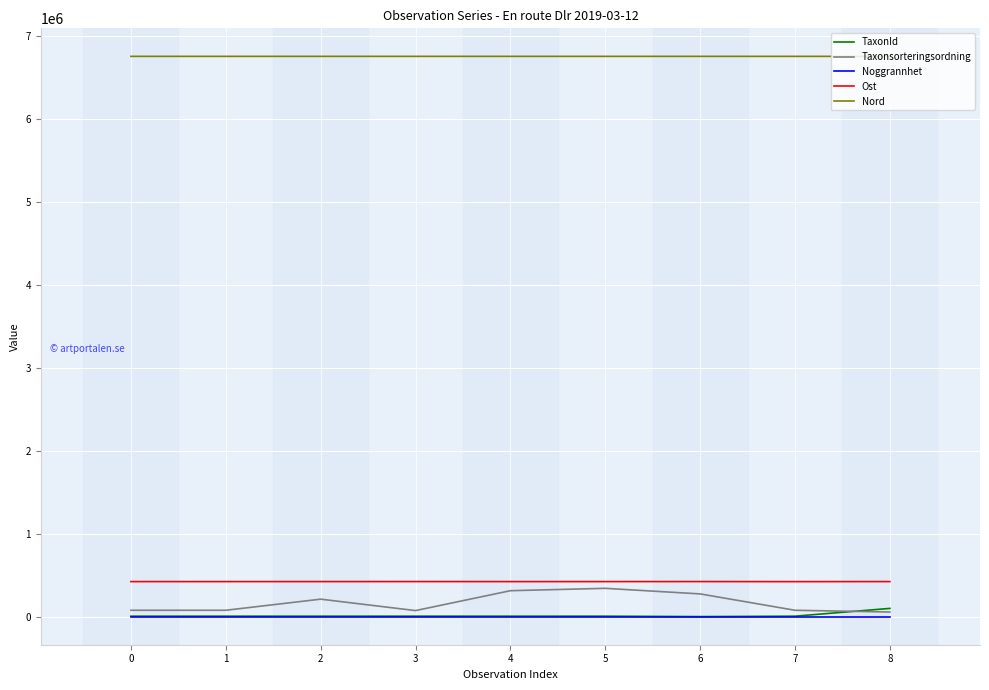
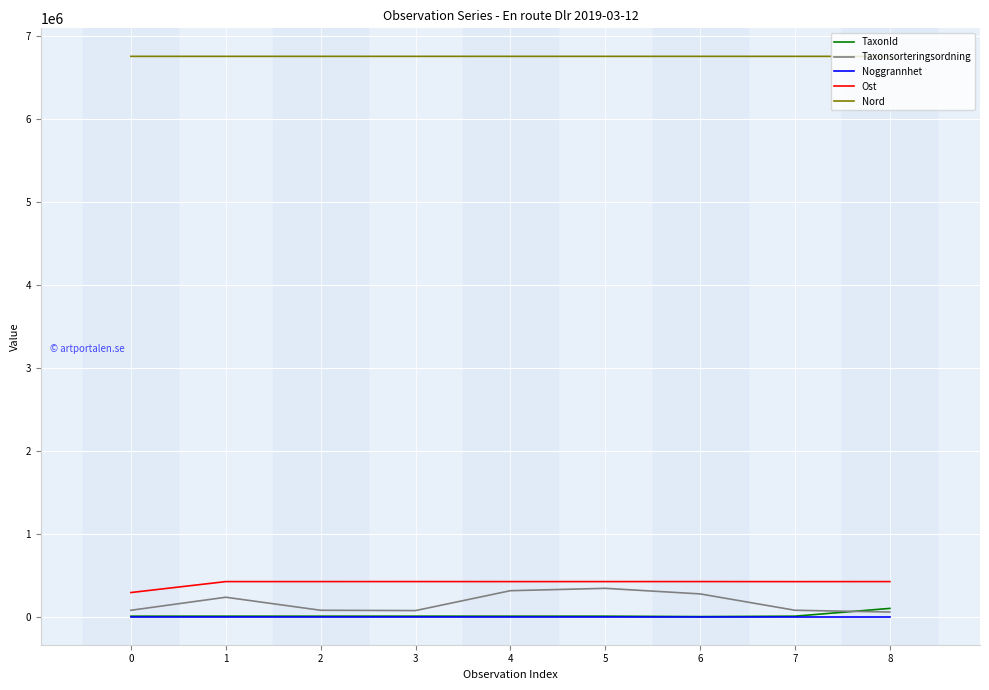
  {
    "TaxonId": {
      "8": 100000
    },
    "Taxonsorteringsordning": {
      "0": 100000,
-     "1": 100000,
-     "2": 200000,
+     "1": 200000,
+     "2": 100000,
      "3": 100000,
      "4": 300000,
      "5": 300000,
      "6": 300000,
      "7": 100000,
      "8": 100000
    },
    "Noggrannhet": {
      "8": 0
    },
    "Ost": {
-     "0": 400000,
+     "0": 300000,
      "1": 400000,
      "2": 400000,
      "3": 400000,
      "4": 400000,
      "5": 400000,
      "6": 400000,
      "7": 400000,
      "8": 400000
    },
    "Nord": {
      "0": 6800000,
      "1": 6800000,
      "2": 6800000,
      "3": 6800000,
      "4": 6800000,
      "5": 6800000,
      "6": 6800000,
      "7": 6800000
    }
  }
